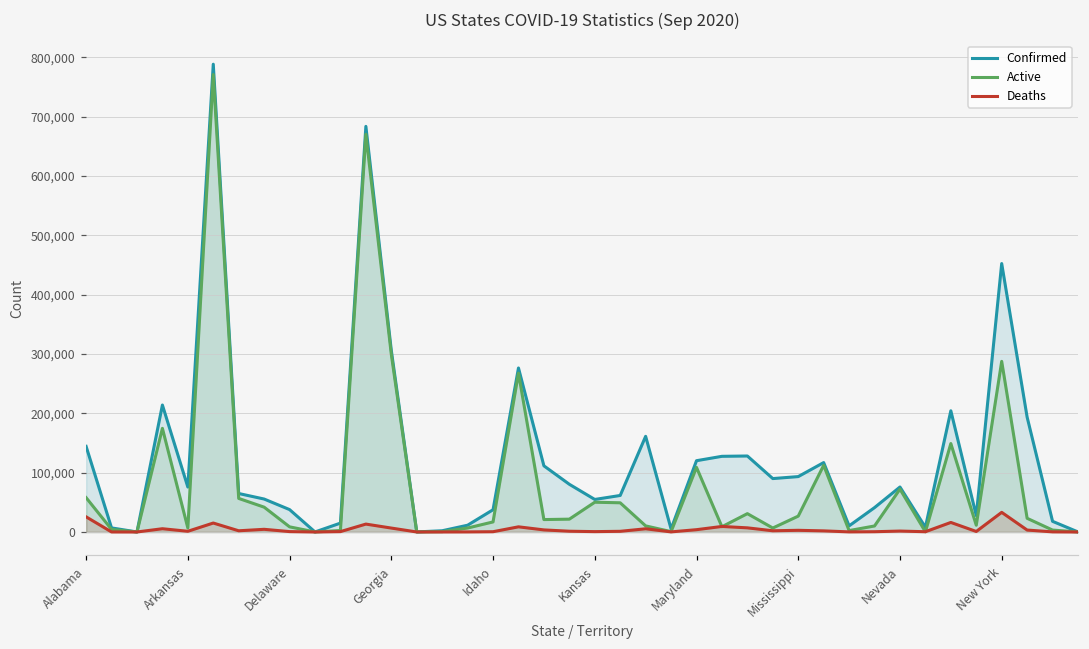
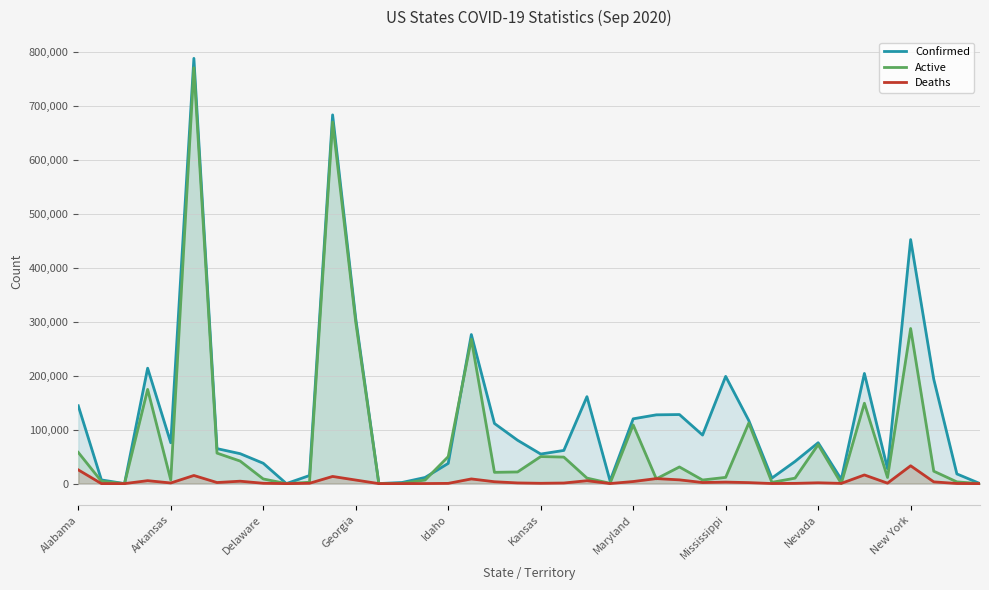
  {
    "Confirmed": {
      "Alabama": "140,000",
      "Arkansas": "80,000",
      "Delaware": "40,000",
      "Georgia": "310,000",
      "Idaho": "40,000",
      "Kansas": "50,000",
      "Maryland": "120,000",
-     "Mississippi": "90,000",
+     "Mississippi": "200,000",
      "New York": "450,000"
    },
    "Active": {
      "Alabama": "60,000",
      "Arkansas": "10,000",
      "Delaware": "10,000",
      "Georgia": "300,000",
-     "Idaho": "20,000",
+     "Idaho": "50,000",
      "Kansas": "50,000",
      "Maryland": "110,000",
-     "Mississippi": "30,000",
+     "Mississippi": "10,000",
      "New York": "290,000"
    },
    "Deaths": {
      "Alabama": "30,000",
      "Arkansas": "0",
      "Delaware": "0",
      "Georgia": "10,000",
      "Idaho": "0",
      "Kansas": "0",
      "Maryland": "0",
      "Mississippi": "0",
      "Nevada": "0",
      "New York": "30,000"
    }
  }
